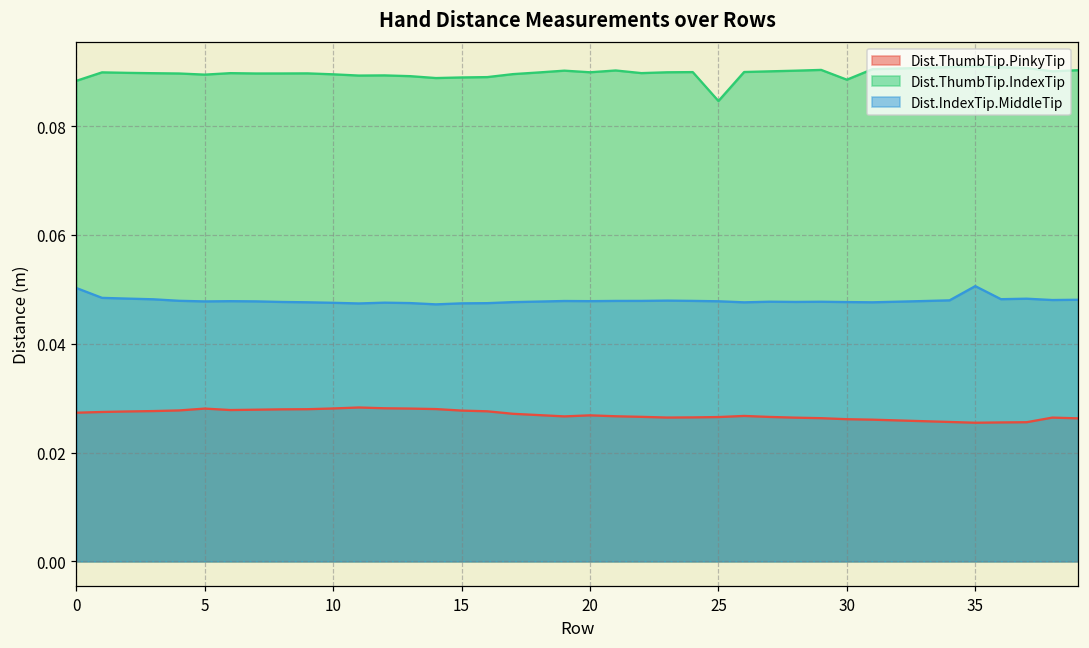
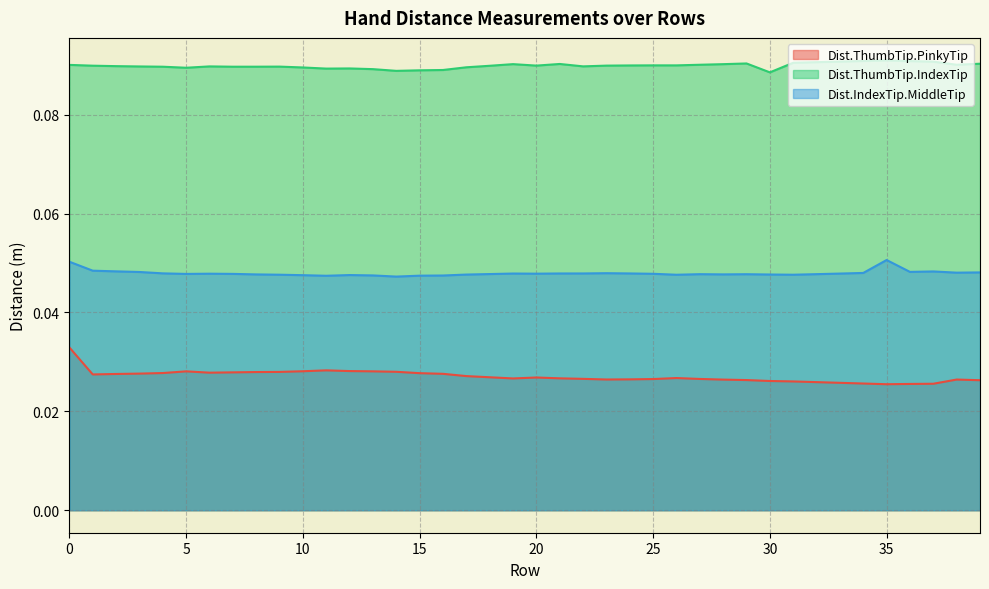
  {
    "Dist.ThumbTip.PinkyTip": {
-     "0": 0.027,
+     "0": 0.033,
      "5": 0.028,
      "10": 0.028,
      "15": 0.028,
      "20": 0.027,
      "25": 0.027,
      "30": 0.026,
      "35": 0.025
    },
    "Dist.ThumbTip.IndexTip": {
-     "0": 0.088,
+     "0": 0.090,
      "5": 0.089,
      "10": 0.090,
      "15": 0.089,
      "20": 0.090,
-     "25": 0.085,
+     "25": 0.090,
      "30": 0.089
    },
    "Dist.IndexTip.MiddleTip": {
      "0": 0.050,
      "5": 0.048,
      "10": 0.048,
      "15": 0.047,
      "20": 0.048,
      "25": 0.048,
      "30": 0.048,
      "35": 0.051
    }
  }
